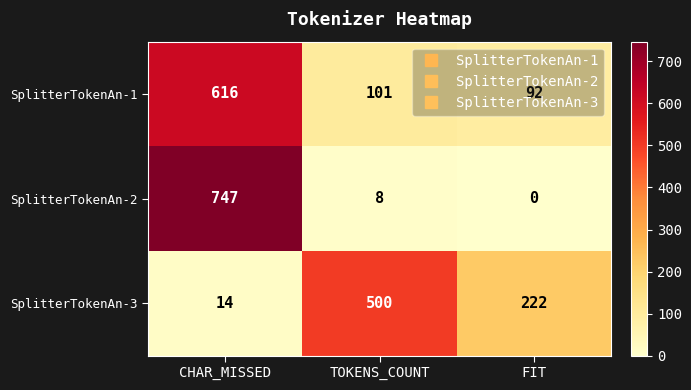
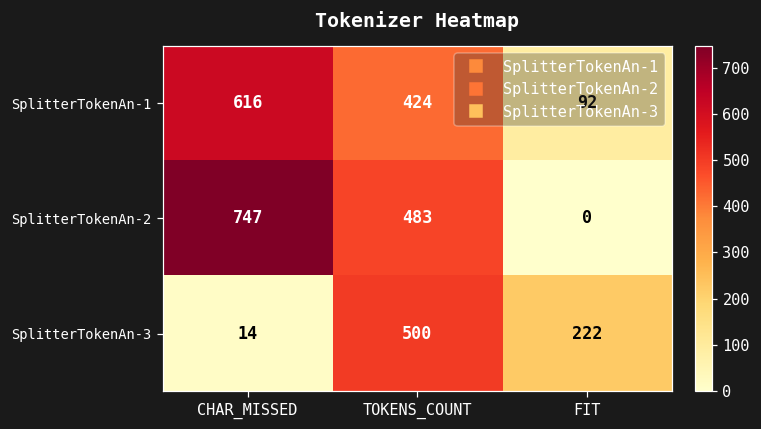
  {
    "SplitterTokenAn-1": {
      "CHAR_MISSED": 616,
-     "TOKENS_COUNT": 101
+     "TOKENS_COUNT": 424
    },
    "SplitterTokenAn-2": {
      "CHAR_MISSED": 747,
-     "TOKENS_COUNT": 8,
+     "TOKENS_COUNT": 483,
      "FIT": 0
    },
    "SplitterTokenAn-3": {
      "CHAR_MISSED": 14,
      "TOKENS_COUNT": 500,
      "FIT": 222
    }
  }
